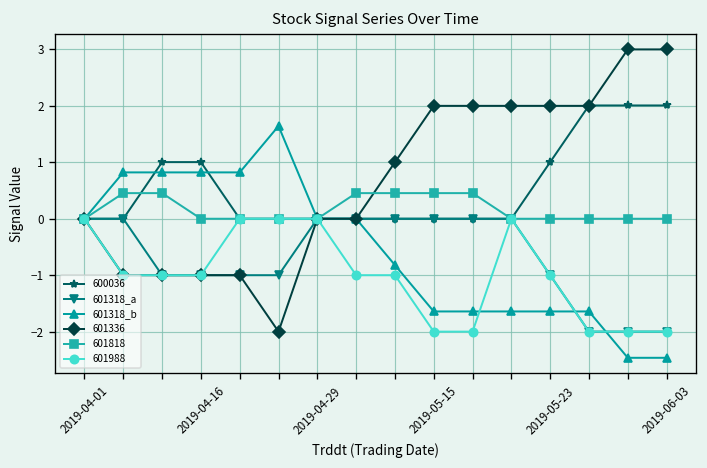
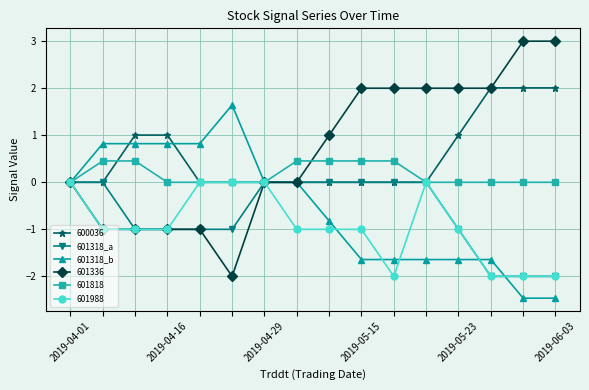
  {
    "601988": {
-     "2019-05-15": -2
+     "2019-05-15": -1
    }
  }
